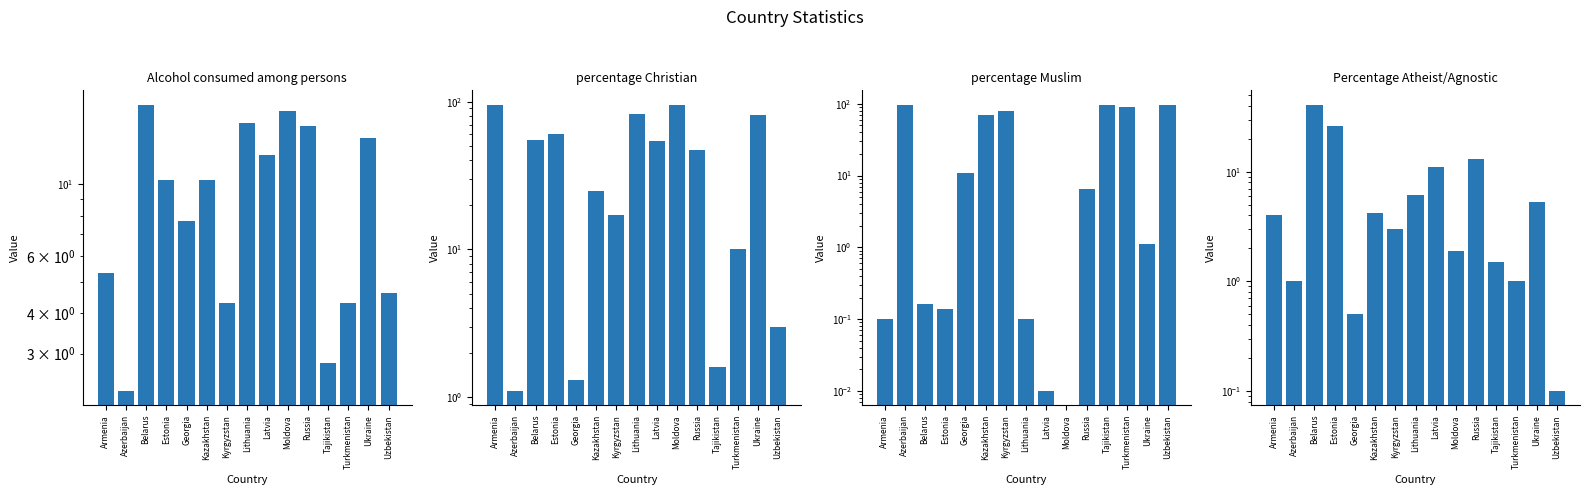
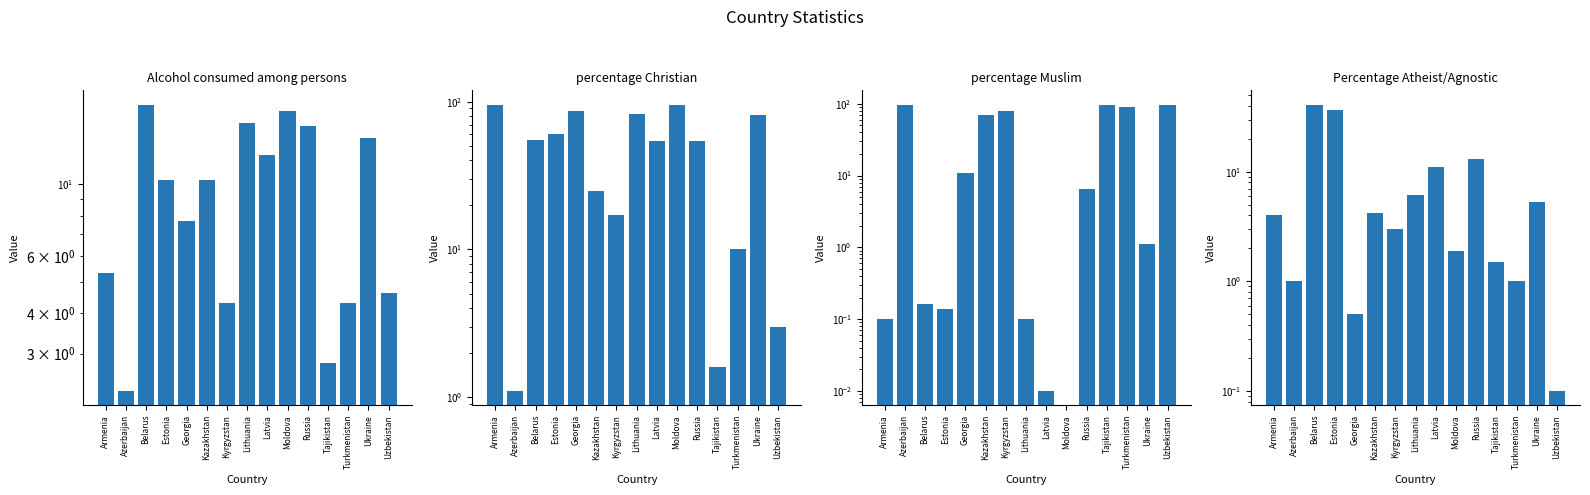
  {
    "percentage Christian": {
      "Armenia": 90,
      "Azerbaijan": 1.1,
      "Belarus": 55,
      "Estonia": 61,
-     "Georgia": 1.3,
+     "Georgia": 90,
      "Kazakhstan": 25,
      "Kyrgyzstan": 17,
      "Lithuania": 80,
      "Latvia": 54,
      "Moldova": 100,
-     "Russia": 47,
+     "Russia": 54,
      "Tajikistan": 1.6,
      "Turkmenistan": 10,
      "Ukraine": 80,
      "Uzbekistan": 3.0
    },
    "percentage Muslim": {
      "Armenia": 0.10,
      "Azerbaijan": 100,
      "Belarus": 0.16,
      "Estonia": 0.14,
      "Georgia": 11,
      "Kazakhstan": 70,
      "Kyrgyzstan": 80,
      "Lithuania": 0.10,
      "Latvia": 0.010,
      "Russia": 7,
      "Tajikistan": 100,
      "Turkmenistan": 90,
      "Ukraine": 1.1,
      "Uzbekistan": 100
    },
    "Percentage Atheist/Agnostic": {
      "Armenia": 4,
      "Azerbaijan": 1,
      "Belarus": 41,
-     "Estonia": 26,
+     "Estonia": 37,
      "Georgia": 0.5,
      "Kazakhstan": 4,
      "Kyrgyzstan": 3,
      "Lithuania": 6,
      "Latvia": 11,
      "Moldova": 1.9,
      "Russia": 13,
      "Tajikistan": 1.5,
      "Turkmenistan": 1,
      "Ukraine": 5,
      "Uzbekistan": 0.10
    }
  }
